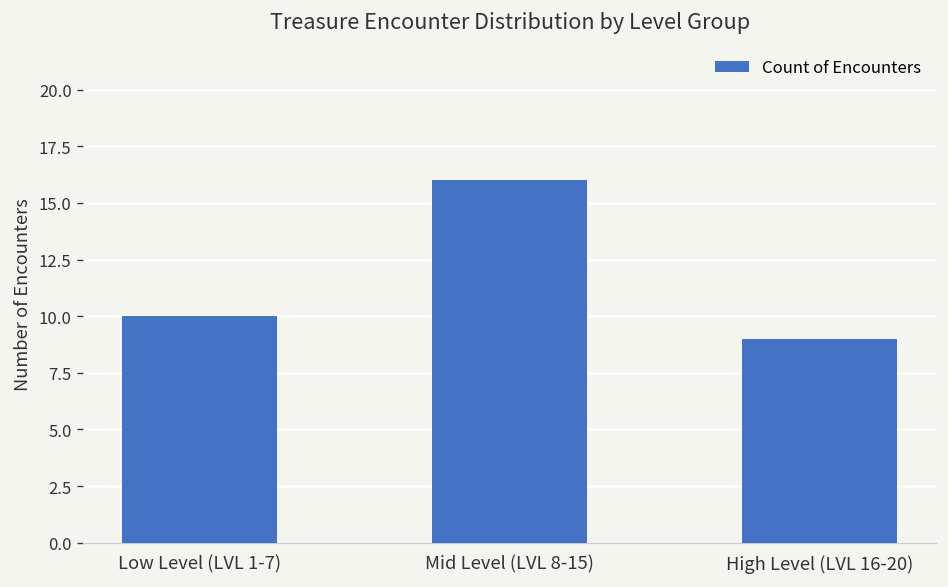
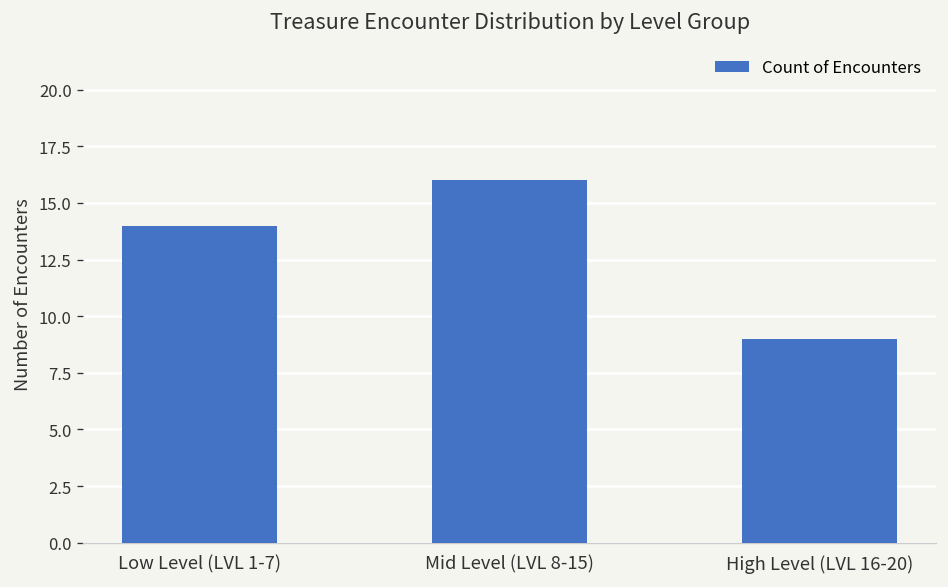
  {
-   "Low Level (LVL 1-7)": 10,
+   "Low Level (LVL 1-7)": 14,
    "Mid Level (LVL 8-15)": 16,
    "High Level (LVL 16-20)": 9
  }
